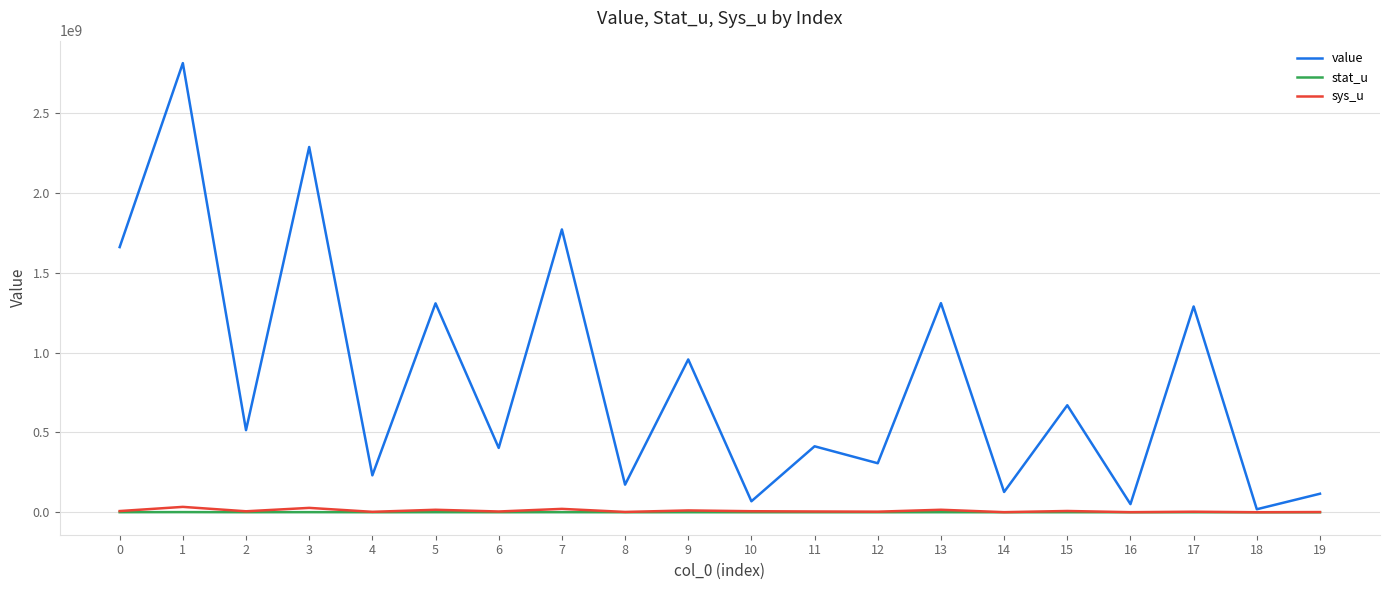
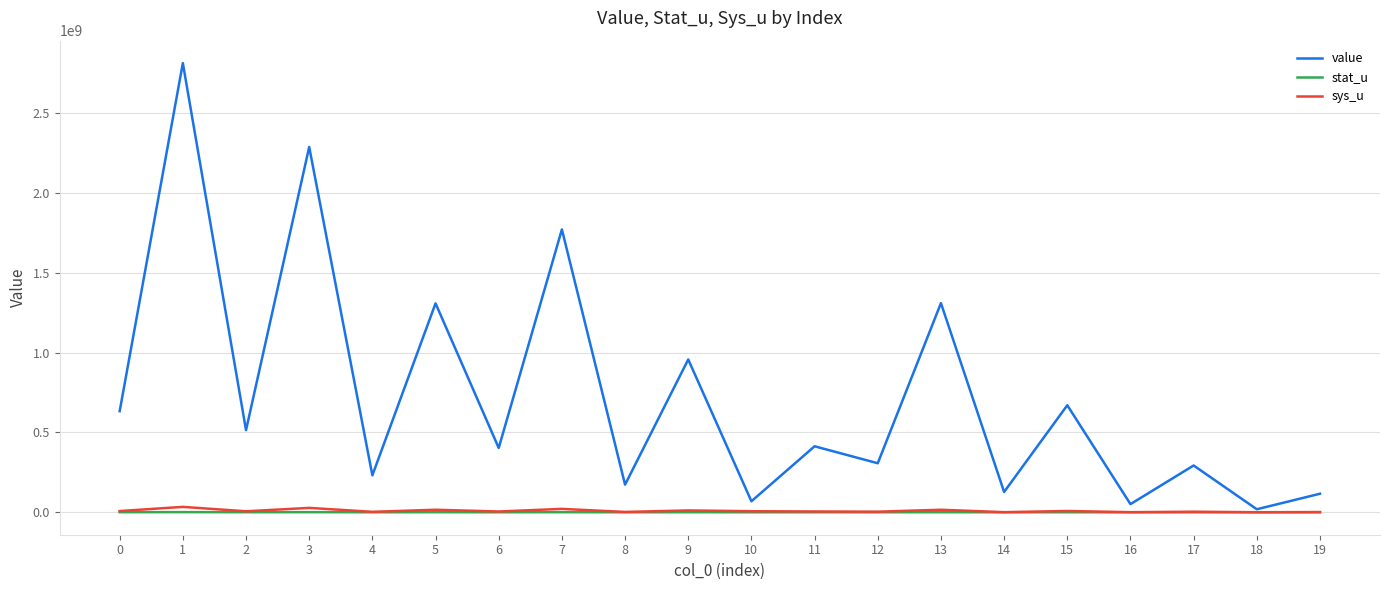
  {
    "value": {
-     "0": 1660000000,
+     "0": 630000000,
      "1": 2810000000,
      "2": 510000000,
      "3": 2290000000,
      "4": 230000000,
      "5": 1310000000,
      "6": 400000000,
      "7": 1770000000,
      "8": 170000000,
      "9": 960000000,
      "10": 70000000,
      "11": 410000000,
      "12": 310000000,
      "13": 1310000000,
      "14": 130000000,
      "15": 670000000,
      "16": 50000000,
-     "17": 1290000000,
+     "17": 290000000,
      "18": 20000000,
      "19": 120000000
    },
    "stat_u": {
      "1": 0,
      "3": 0,
      "7": 0
    },
    "sys_u": {
      "1": 30000000,
      "3": 30000000,
      "7": 20000000
    }
  }
